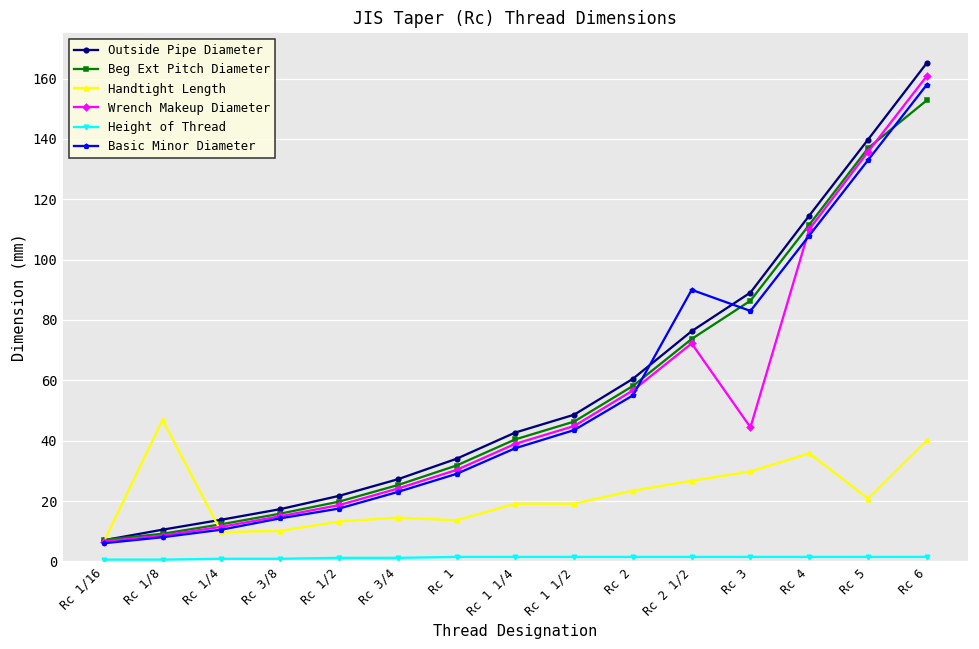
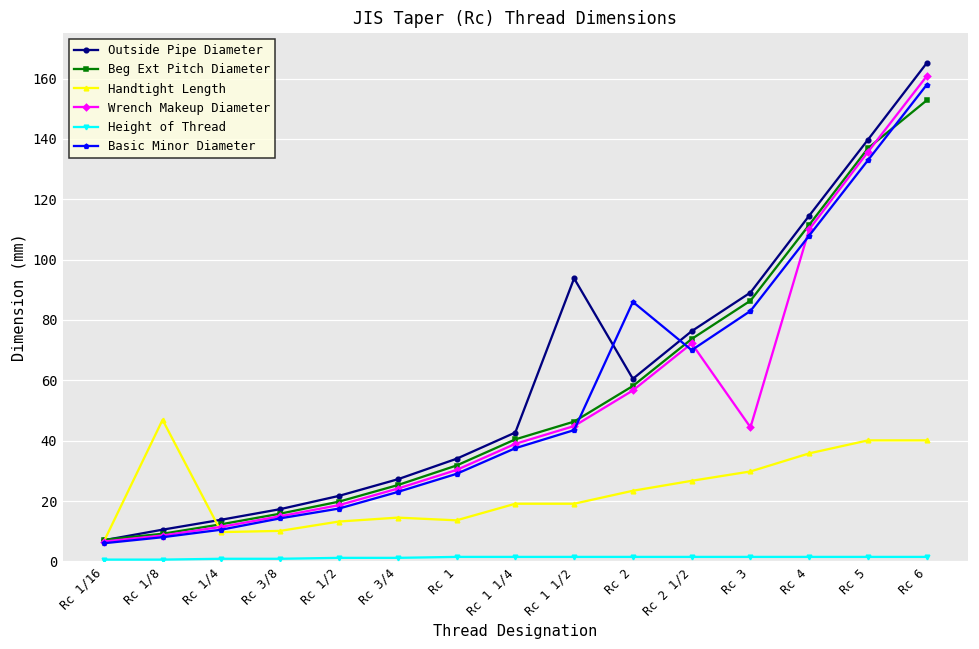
  {
    "Outside Pipe Diameter": {
      "Rc 1/8": 11,
      "Rc 1/4": 14,
      "Rc 3/8": 17,
      "Rc 1/2": 22,
      "Rc 3/4": 27,
      "Rc 1": 34,
      "Rc 1 1/4": 43,
-     "Rc 1 1/2": 49,
+     "Rc 1 1/2": 94,
      "Rc 2": 61,
      "Rc 2 1/2": 76,
      "Rc 3": 89,
      "Rc 4": 115,
      "Rc 5": 140,
      "Rc 6": 165
    },
    "Beg Ext Pitch Diameter": {
      "Rc 1/2": 20,
      "Rc 3/4": 25,
      "Rc 1": 32,
      "Rc 1 1/4": 40,
      "Rc 1 1/2": 46,
      "Rc 2": 58,
      "Rc 2 1/2": 74,
      "Rc 3": 86,
      "Rc 4": 112,
      "Rc 5": 137,
      "Rc 6": 153
    },
    "Handtight Length": {
      "Rc 1/8": 47,
      "Rc 3/8": 10,
      "Rc 1/2": 13,
      "Rc 3/4": 15,
      "Rc 1": 14,
      "Rc 1 1/4": 19,
      "Rc 1 1/2": 19,
      "Rc 2": 23,
      "Rc 2 1/2": 27,
      "Rc 3": 30,
      "Rc 4": 36,
-     "Rc 5": 21,
+     "Rc 5": 40,
      "Rc 6": 40
    },
    "Wrench Makeup Diameter": {
      "Rc 1/2": 19,
      "Rc 3/4": 24,
      "Rc 1": 30,
      "Rc 1 1/4": 39,
      "Rc 1 1/2": 45,
      "Rc 2": 57,
      "Rc 2 1/2": 72,
      "Rc 3": 44,
      "Rc 4": 110,
      "Rc 5": 136,
      "Rc 6": 161
    },
    "Height of Thread": {
      "Rc 1/16": 1,
      "Rc 1/8": 1,
      "Rc 1/4": 1,
      "Rc 3/8": 1,
      "Rc 1/2": 1,
      "Rc 3/4": 1,
      "Rc 1": 1,
      "Rc 1 1/4": 1,
      "Rc 1 1/2": 1,
      "Rc 2": 1,
      "Rc 2 1/2": 1,
      "Rc 3": 1,
      "Rc 4": 1,
      "Rc 5": 1,
      "Rc 6": 1
    },
    "Basic Minor Diameter": {
      "Rc 1/2": 18,
      "Rc 3/4": 23,
      "Rc 1": 29,
      "Rc 1 1/4": 38,
      "Rc 1 1/2": 44,
-     "Rc 2": 55,
-     "Rc 2 1/2": 90,
+     "Rc 2": 86,
+     "Rc 2 1/2": 70,
      "Rc 3": 83,
      "Rc 4": 108,
      "Rc 5": 133,
      "Rc 6": 158
    }
  }
